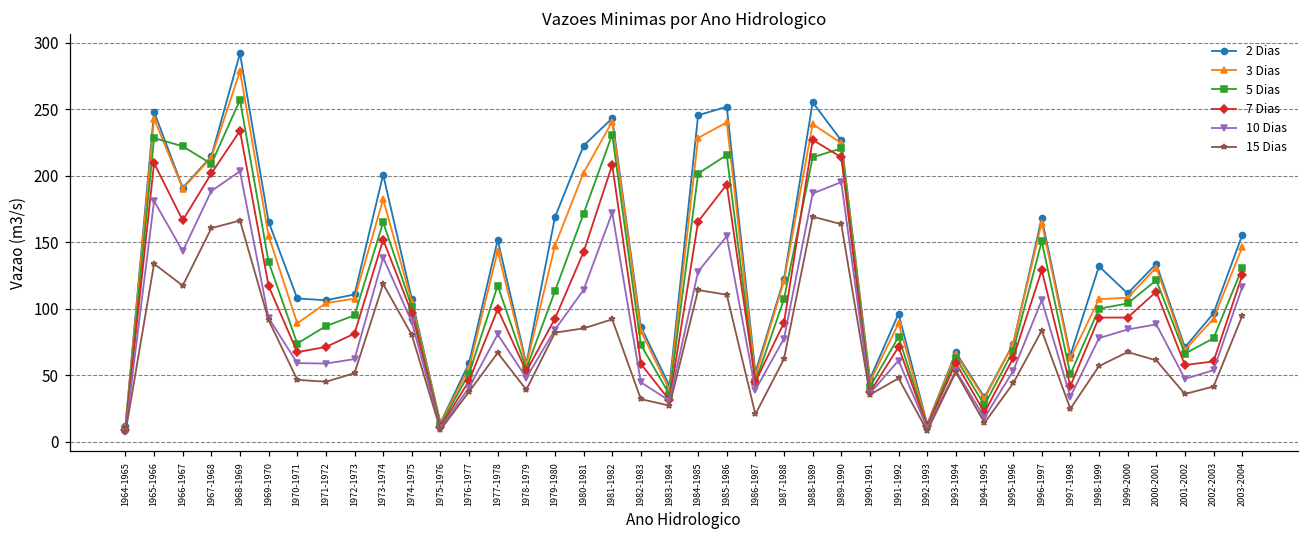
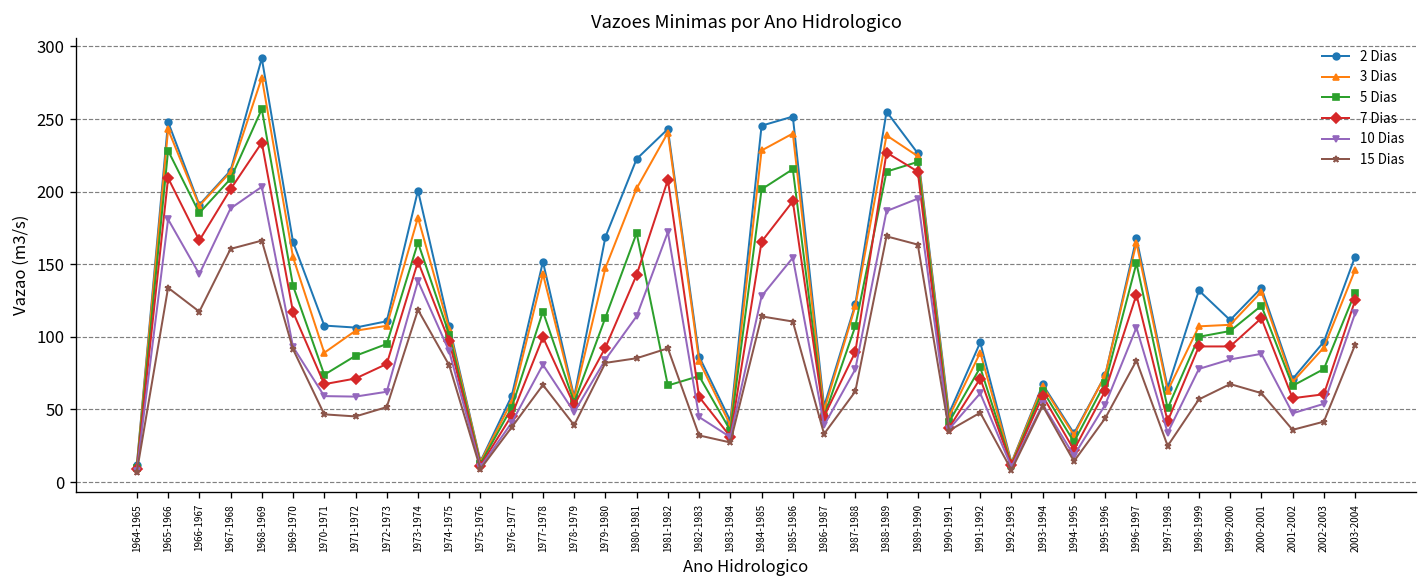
  {
    "2 Dias": {
      "1965-1966": 248,
      "1968-1969": 292,
      "1969-1970": 165,
      "1970-1971": 108,
      "1971-1972": 106,
      "1972-1973": 111,
      "1973-1974": 201,
      "1974-1975": 108,
      "1976-1977": 59,
      "1977-1978": 152,
      "1979-1980": 169,
      "1980-1981": 223,
      "1981-1982": 243,
      "1982-1983": 86,
      "1983-1984": 42,
      "1984-1985": 245,
      "1985-1986": 252,
      "1986-1987": 52,
      "1988-1989": 255,
      "1990-1991": 47,
      "1991-1992": 96,
      "1996-1997": 168,
      "1998-1999": 132,
      "1999-2000": 112,
      "2000-2001": 134,
      "2002-2003": 97,
      "2003-2004": 155
    },
    "3 Dias": {
      "1965-1966": 243,
      "1968-1969": 278,
      "1969-1970": 155,
      "1970-1971": 89,
      "1971-1972": 104,
      "1972-1973": 108,
      "1973-1974": 182,
      "1974-1975": 105,
      "1976-1977": 55,
      "1977-1978": 143,
      "1979-1980": 147,
      "1980-1981": 202,
      "1981-1982": 241,
      "1982-1983": 83,
      "1983-1984": 39,
      "1984-1985": 228,
      "1985-1986": 240,
      "1986-1987": 49,
      "1988-1989": 239,
      "1990-1991": 45,
      "1991-1992": 89,
      "1996-1997": 165,
      "1998-1999": 107,
      "1999-2000": 108,
      "2000-2001": 131,
      "2002-2003": 93,
      "2003-2004": 146
    },
    "5 Dias": {
      "1965-1966": 228,
-     "1966-1967": 222,
+     "1966-1967": 185,
      "1967-1968": 209,
      "1968-1969": 257,
      "1969-1970": 135,
      "1970-1971": 74,
      "1971-1972": 87,
      "1972-1973": 95,
      "1973-1974": 165,
      "1974-1975": 102,
      "1976-1977": 51,
      "1977-1978": 117,
      "1979-1980": 113,
      "1980-1981": 171,
-     "1981-1982": 231,
+     "1981-1982": 67,
      "1982-1983": 73,
      "1983-1984": 36,
      "1984-1985": 202,
      "1985-1986": 216,
      "1987-1988": 107,
      "1988-1989": 214,
      "1989-1990": 221,
      "1990-1991": 41,
      "1991-1992": 79,
      "1993-1994": 63,
      "1994-1995": 28,
      "1995-1996": 68,
      "1996-1997": 151,
      "1997-1998": 51,
      "1998-1999": 100,
      "1999-2000": 104,
      "2000-2001": 121,
      "2001-2002": 66,
      "2002-2003": 78,
      "2003-2004": 131
    },
    "7 Dias": {
      "1965-1966": 209,
      "1966-1967": 166,
      "1967-1968": 202,
      "1968-1969": 234,
      "1969-1970": 117,
      "1970-1971": 67,
      "1971-1972": 71,
      "1972-1973": 81,
      "1973-1974": 152,
      "1974-1975": 97,
      "1976-1977": 46,
      "1977-1978": 100,
      "1979-1980": 93,
      "1980-1981": 143,
      "1981-1982": 208,
      "1982-1983": 59,
      "1984-1985": 166,
      "1985-1986": 193,
      "1987-1988": 90,
      "1988-1989": 227,
      "1989-1990": 214,
      "1991-1992": 71,
      "1993-1994": 59,
      "1994-1995": 22,
      "1995-1996": 63,
      "1996-1997": 129,
      "1997-1998": 42,
      "1998-1999": 93,
      "1999-2000": 93,
      "2000-2001": 113,
      "2001-2002": 58,
      "2002-2003": 60,
      "2003-2004": 125
    },
    "10 Dias": {
      "1965-1966": 181,
      "1966-1967": 143,
      "1967-1968": 188,
      "1968-1969": 203,
      "1970-1971": 59,
      "1971-1972": 59,
      "1972-1973": 62,
      "1973-1974": 138,
      "1974-1975": 90,
      "1976-1977": 41,
      "1977-1978": 81,
      "1978-1979": 48,
      "1979-1980": 84,
      "1980-1981": 114,
      "1981-1982": 172,
      "1982-1983": 45,
      "1984-1985": 128,
      "1985-1986": 155,
      "1986-1987": 39,
      "1987-1988": 78,
      "1988-1989": 187,
      "1989-1990": 195,
      "1991-1992": 61,
      "1994-1995": 18,
      "1995-1996": 53,
      "1996-1997": 106,
      "1997-1998": 34,
      "1998-1999": 78,
      "1999-2000": 84,
      "2000-2001": 88,
      "2001-2002": 47,
      "2002-2003": 54,
      "2003-2004": 116
    },
    "15 Dias": {
      "1965-1966": 134,
      "1966-1967": 117,
      "1967-1968": 161,
      "1968-1969": 166,
      "1970-1971": 47,
      "1971-1972": 45,
      "1972-1973": 52,
      "1973-1974": 119,
      "1974-1975": 80,
      "1976-1977": 38,
      "1977-1978": 67,
      "1978-1979": 39,
      "1979-1980": 82,
      "1980-1981": 85,
      "1981-1982": 92,
      "1982-1983": 32,
      "1983-1984": 27,
      "1984-1985": 114,
      "1985-1986": 111,
-     "1986-1987": 21,
+     "1986-1987": 33,
      "1987-1988": 62,
      "1988-1989": 169,
      "1989-1990": 164,
      "1991-1992": 48,
      "1992-1993": 8,
      "1994-1995": 14,
      "1995-1996": 44,
      "1996-1997": 84,
      "1997-1998": 25,
      "1998-1999": 57,
      "1999-2000": 68,
      "2000-2001": 61,
      "2001-2002": 36,
      "2002-2003": 42,
      "2003-2004": 95
    }
  }
